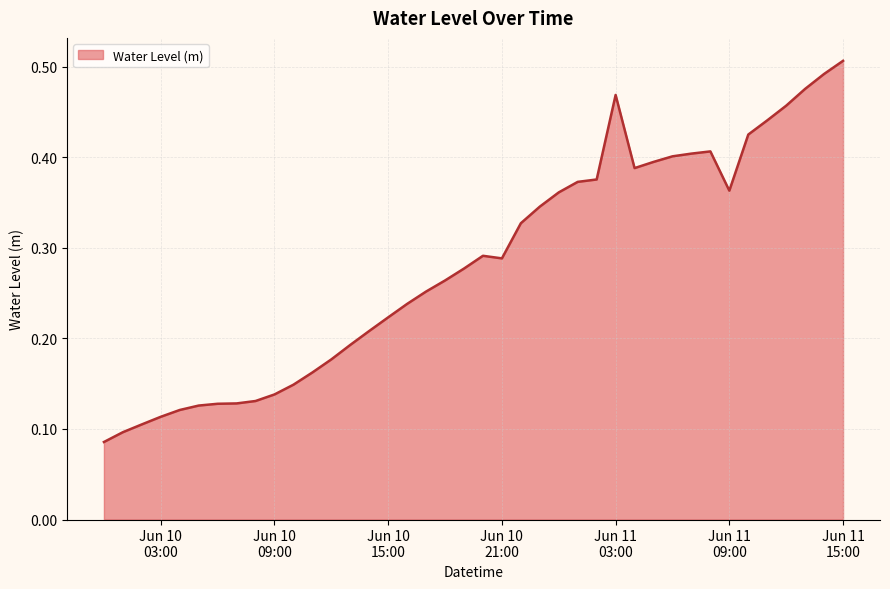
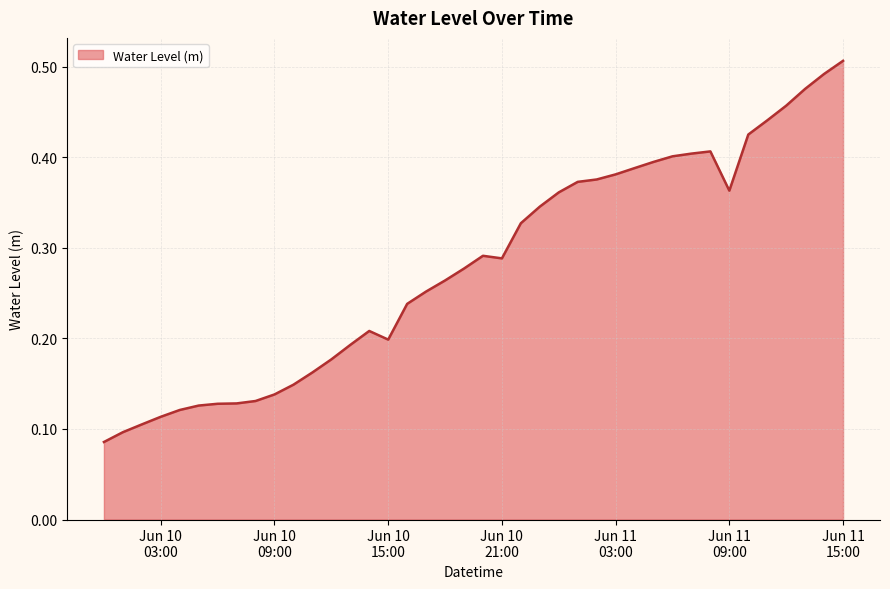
  {
    "Jun 10 03:00": 0.11,
    "Jun 10 09:00": 0.14,
-   "Jun 10 15:00": 0.22,
+   "Jun 10 15:00": 0.20,
    "Jun 10 21:00": 0.29,
-   "Jun 11 03:00": 0.47,
+   "Jun 11 03:00": 0.38,
    "Jun 11 09:00": 0.36,
    "Jun 11 15:00": 0.51
  }
